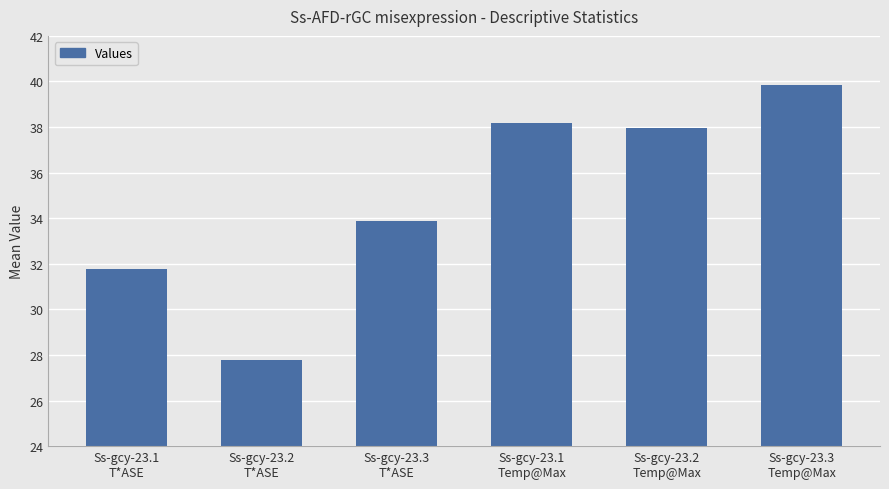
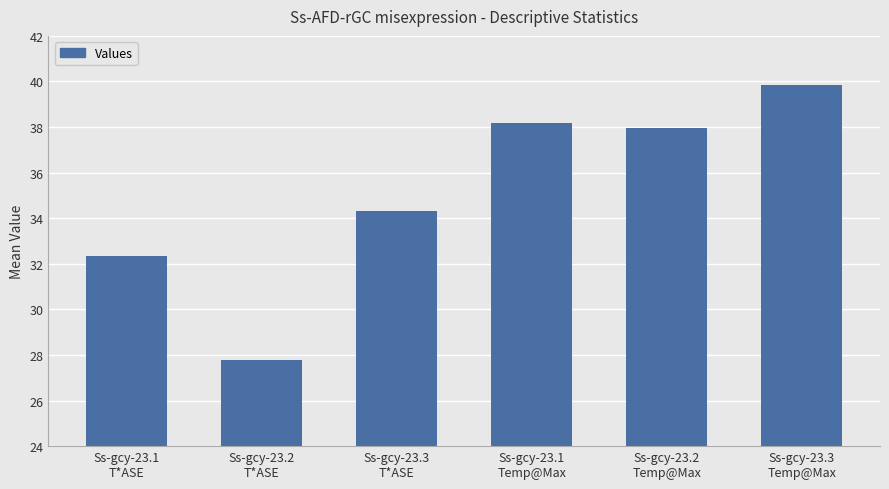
  {
-   "Ss-gcy-23.1 T*ASE": 31.8,
+   "Ss-gcy-23.1 T*ASE": 32.3,
    "Ss-gcy-23.2 T*ASE": 27.8,
-   "Ss-gcy-23.3 T*ASE": 33.9,
+   "Ss-gcy-23.3 T*ASE": 34.3,
    "Ss-gcy-23.1 Temp@Max": 38.2,
    "Ss-gcy-23.2 Temp@Max": 38.0,
    "Ss-gcy-23.3 Temp@Max": 39.8
  }
